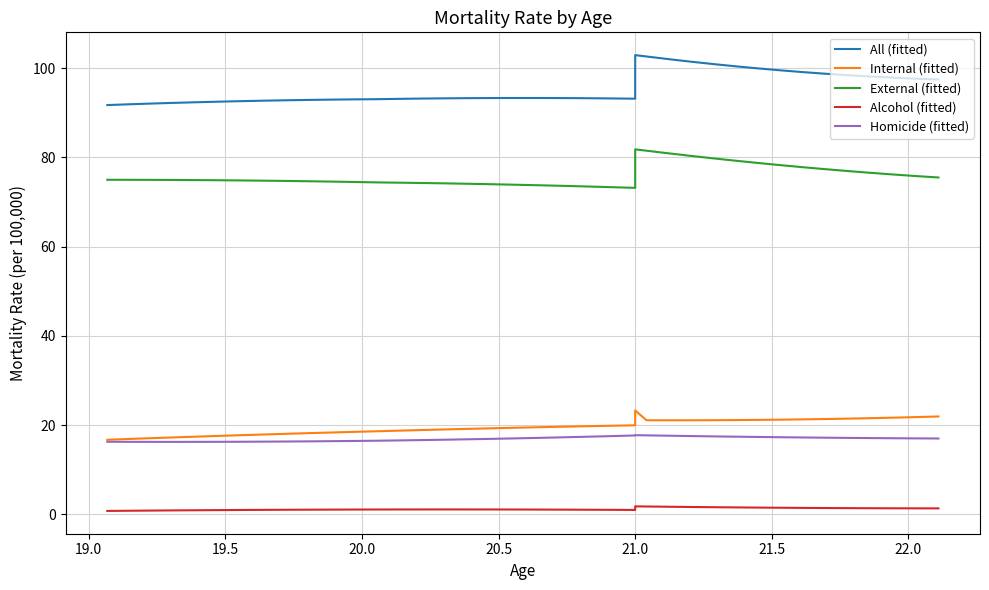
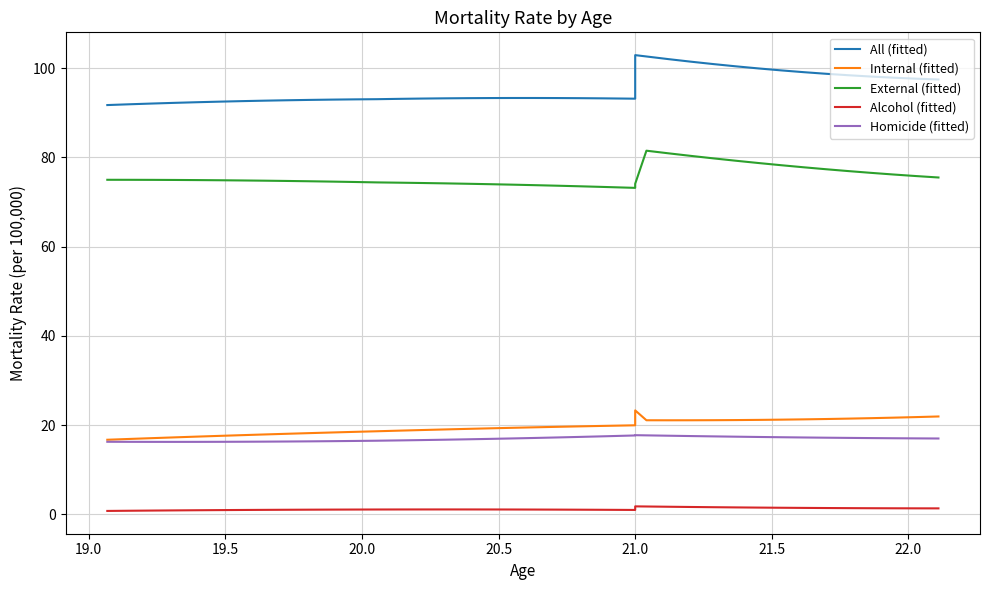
  {
    "All (fitted)": {
      "21.0": 103
    },
    "Internal (fitted)": {
      "21.0": 23
    },
    "External (fitted)": {
-     "21.0": 82
+     "21.0": 74
    },
    "Alcohol (fitted)": {
      "21.0": 2
    },
    "Homicide (fitted)": {
      "21.0": 18
    }
  }
